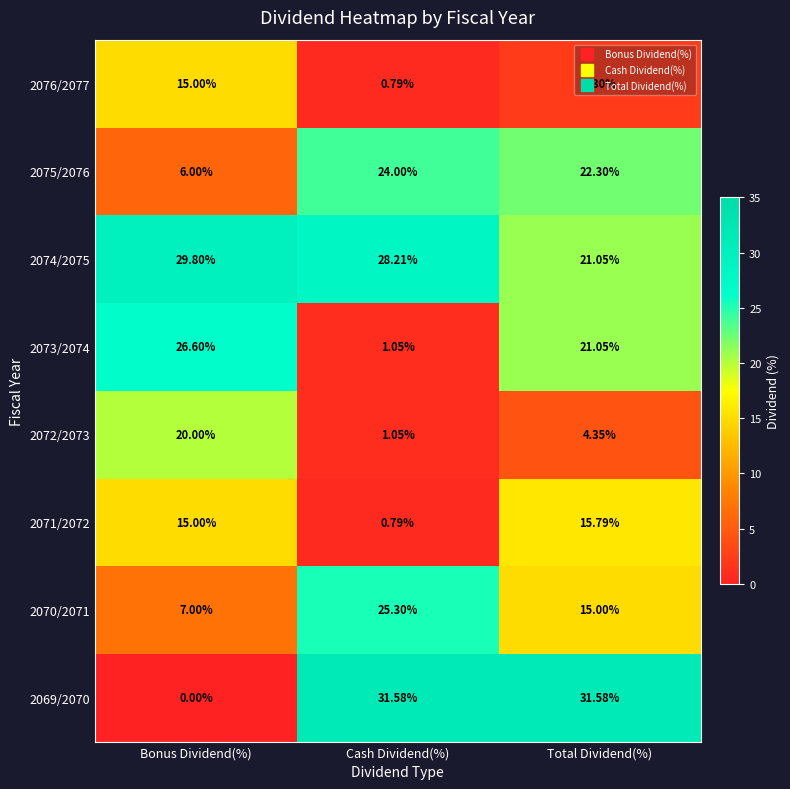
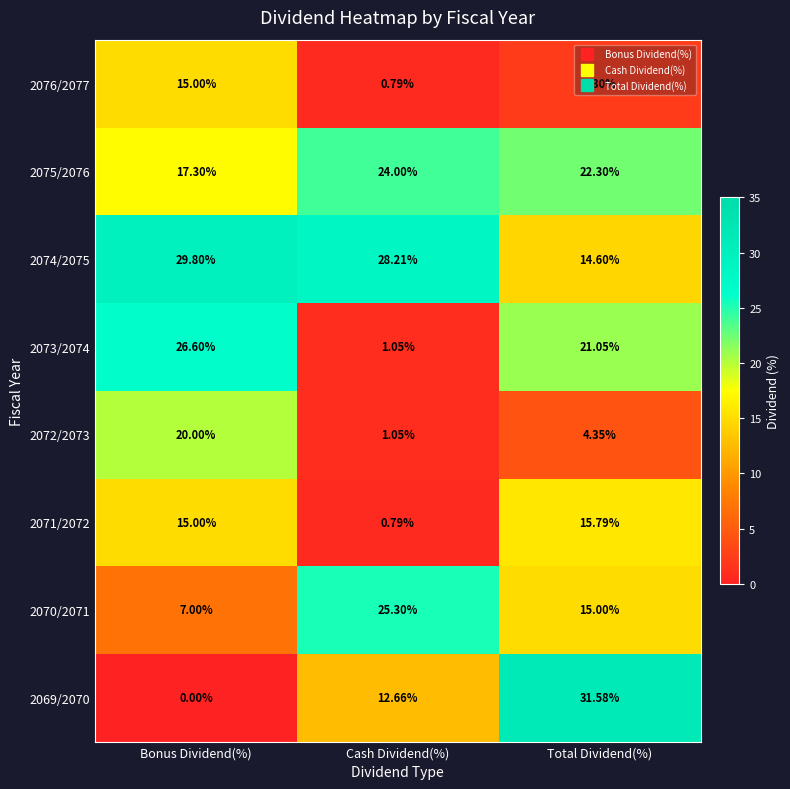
  {
    "2076/2077": {
      "Bonus Dividend(%)": "15.00%",
      "Cash Dividend(%)": "0.79%"
    },
    "2075/2076": {
-     "Bonus Dividend(%)": "6.00%",
+     "Bonus Dividend(%)": "17.30%",
      "Cash Dividend(%)": "24.00%",
      "Total Dividend(%)": "22.30%"
    },
    "2074/2075": {
      "Bonus Dividend(%)": "29.80%",
      "Cash Dividend(%)": "28.21%",
-     "Total Dividend(%)": "21.05%"
+     "Total Dividend(%)": "14.60%"
    },
    "2073/2074": {
      "Bonus Dividend(%)": "26.60%",
      "Cash Dividend(%)": "1.05%",
      "Total Dividend(%)": "21.05%"
    },
    "2072/2073": {
      "Bonus Dividend(%)": "20.00%",
      "Cash Dividend(%)": "1.05%",
      "Total Dividend(%)": "4.35%"
    },
    "2071/2072": {
      "Bonus Dividend(%)": "15.00%",
      "Cash Dividend(%)": "0.79%",
      "Total Dividend(%)": "15.79%"
    },
    "2070/2071": {
      "Bonus Dividend(%)": "7.00%",
      "Cash Dividend(%)": "25.30%",
      "Total Dividend(%)": "15.00%"
    },
    "2069/2070": {
      "Bonus Dividend(%)": "0.00%",
-     "Cash Dividend(%)": "31.58%",
+     "Cash Dividend(%)": "12.66%",
      "Total Dividend(%)": "31.58%"
    }
  }
